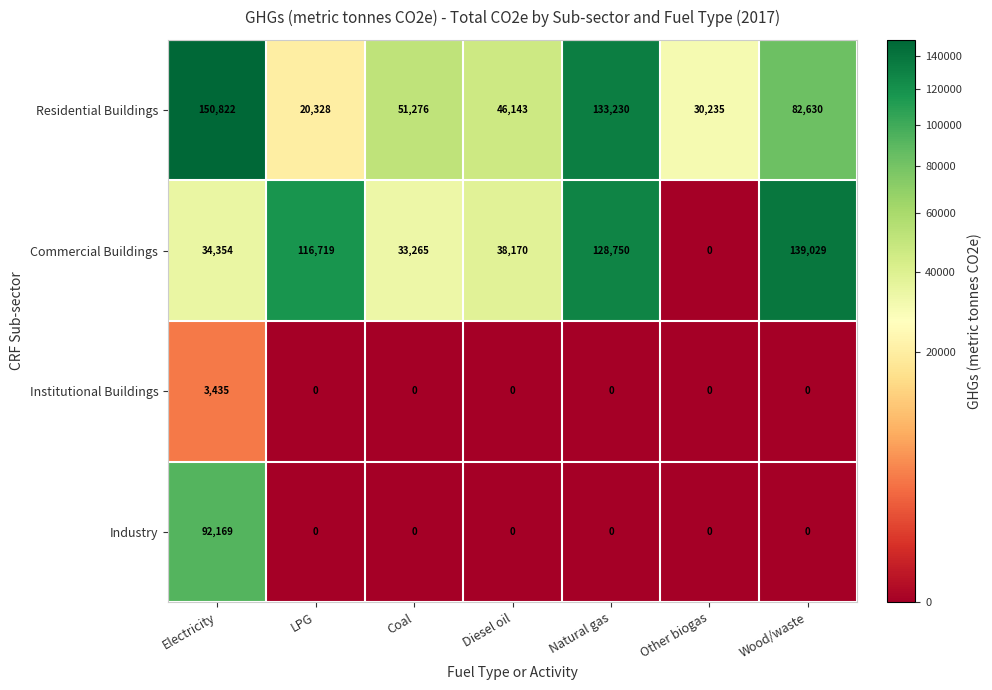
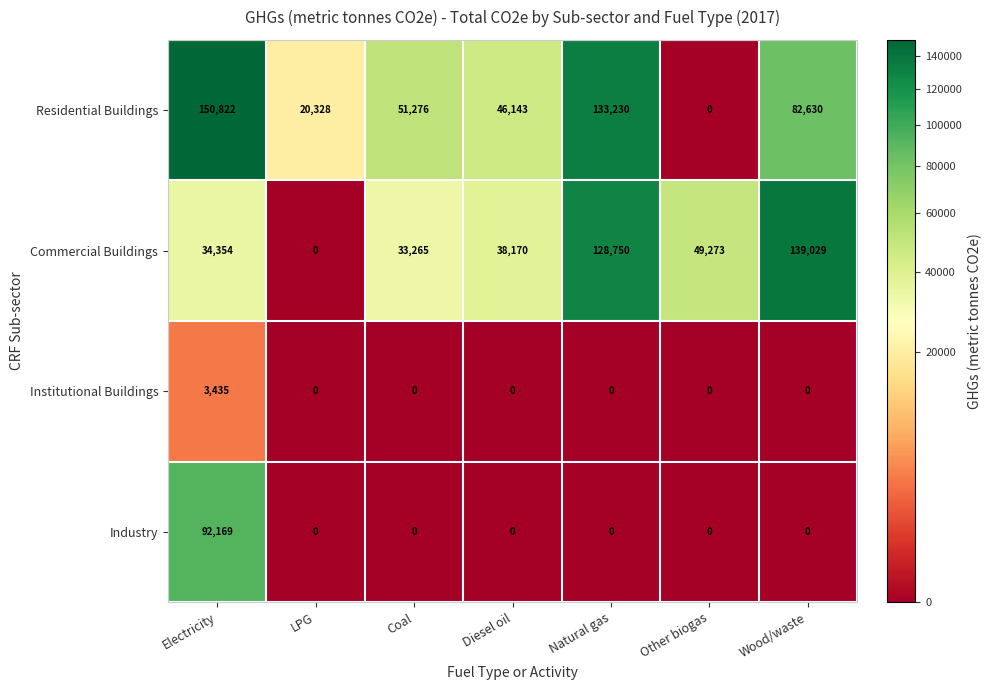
  {
    "Residential Buildings": {
      "Electricity": "150,822",
      "LPG": "20,328",
      "Coal": "51,276",
      "Diesel oil": "46,143",
      "Natural gas": "133,230",
-     "Other biogas": "30,235",
+     "Other biogas": "0",
      "Wood/waste": "82,630"
    },
    "Commercial Buildings": {
      "Electricity": "34,354",
-     "LPG": "116,719",
+     "LPG": "0",
      "Coal": "33,265",
      "Diesel oil": "38,170",
      "Natural gas": "128,750",
-     "Other biogas": "0",
+     "Other biogas": "49,273",
      "Wood/waste": "139,029"
    },
    "Institutional Buildings": {
      "Electricity": "3,435",
      "LPG": "0",
      "Coal": "0",
      "Diesel oil": "0",
      "Natural gas": "0",
      "Other biogas": "0",
      "Wood/waste": "0"
    },
    "Industry": {
      "Electricity": "92,169",
      "LPG": "0",
      "Coal": "0",
      "Diesel oil": "0",
      "Natural gas": "0",
      "Other biogas": "0",
      "Wood/waste": "0"
    }
  }
